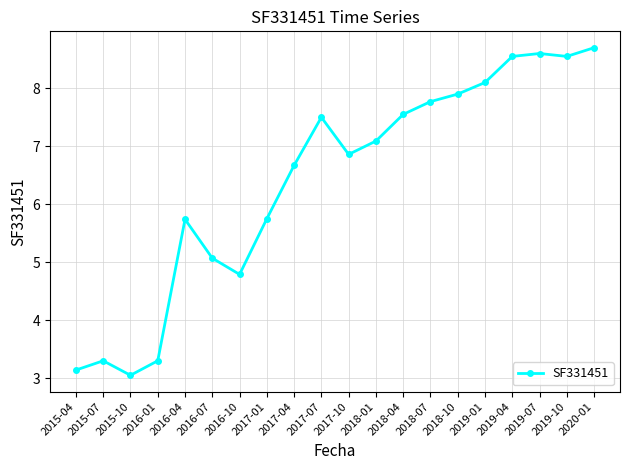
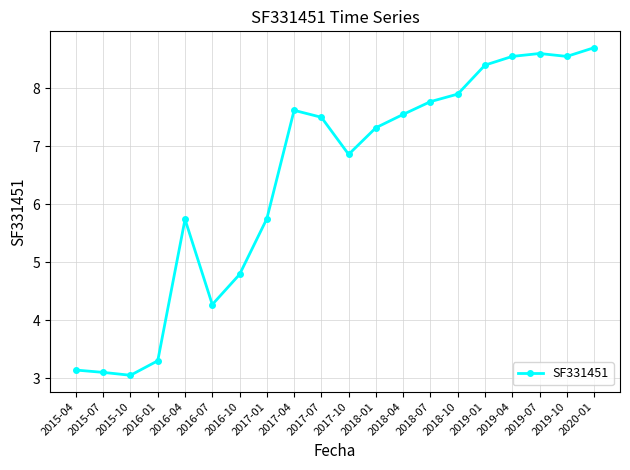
  {
    "2015-04": 3.1,
-   "2015-07": 3.3,
+   "2015-07": 3.1,
    "2015-10": 3.1,
    "2016-01": 3.3,
    "2016-04": 5.7,
-   "2016-07": 5.1,
+   "2016-07": 4.3,
    "2016-10": 4.8,
    "2017-01": 5.8,
-   "2017-04": 6.7,
+   "2017-04": 7.6,
    "2017-07": 7.5,
    "2017-10": 6.9,
-   "2018-01": 7.1,
+   "2018-01": 7.3,
    "2018-04": 7.6,
    "2018-07": 7.8,
    "2018-10": 7.9,
-   "2019-01": 8.1,
+   "2019-01": 8.4,
    "2019-04": 8.6,
    "2019-07": 8.6,
    "2019-10": 8.6,
    "2020-01": 8.7
  }
